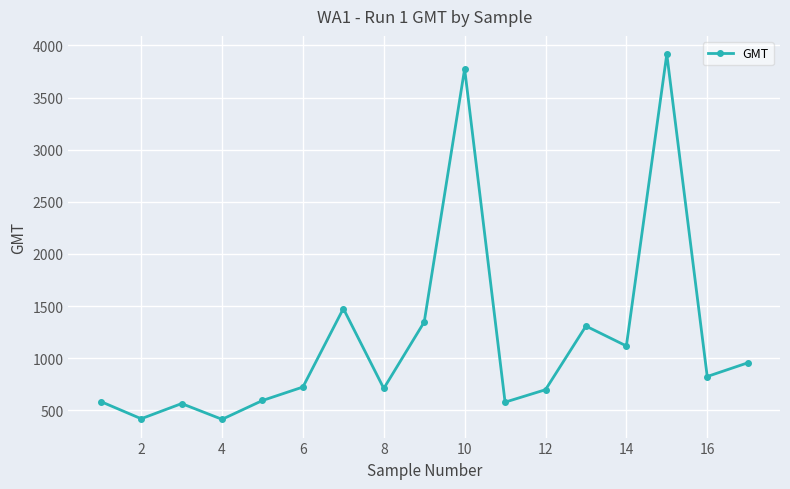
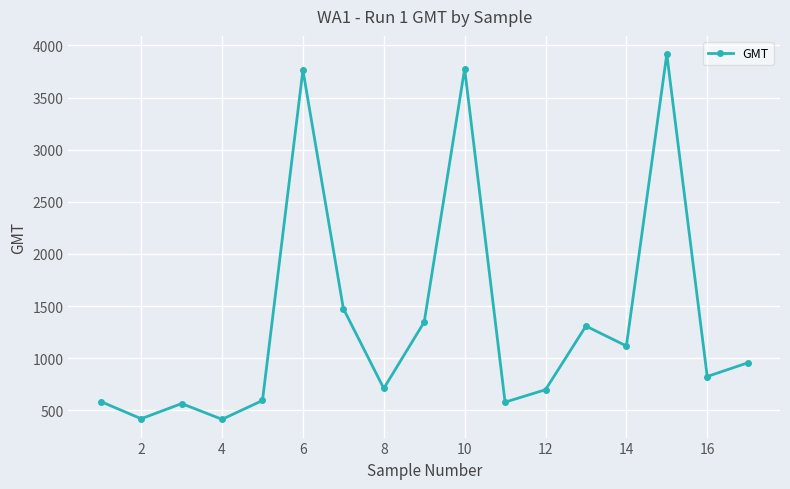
  {
    "2": 420,
    "4": 410,
-   "6": 720,
+   "6": 3760,
    "8": 710,
    "10": 3780,
    "12": 700,
    "14": 1120,
    "16": 820
  }
